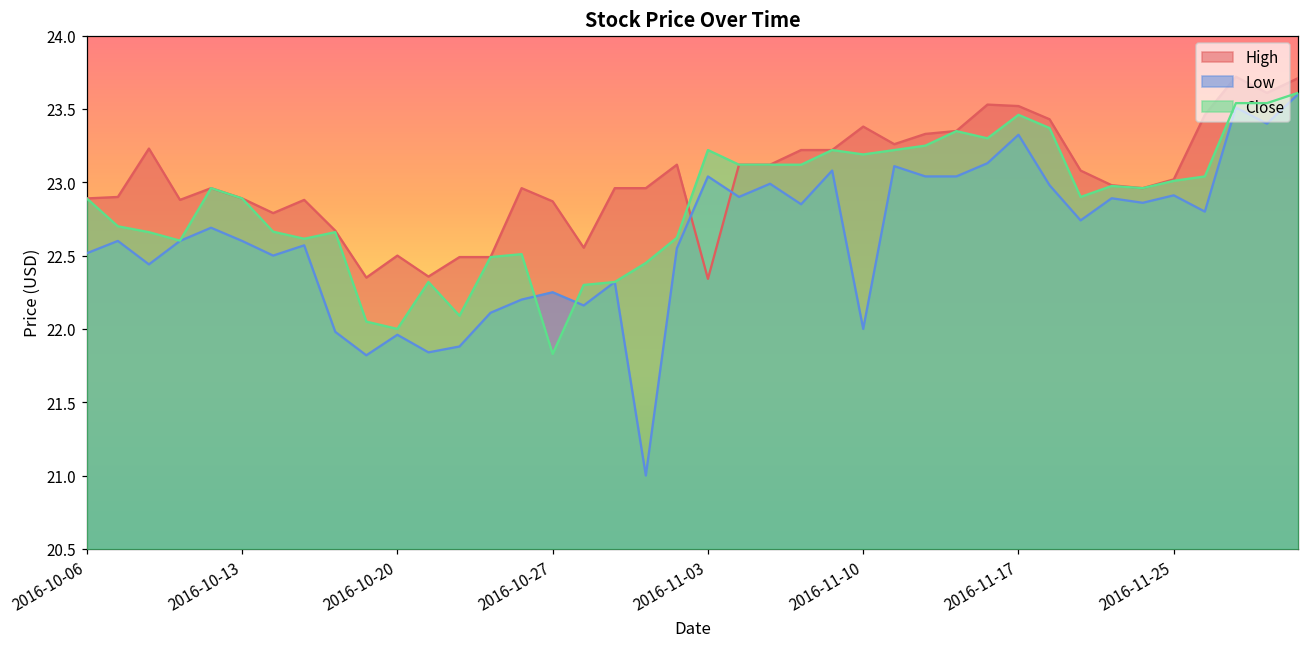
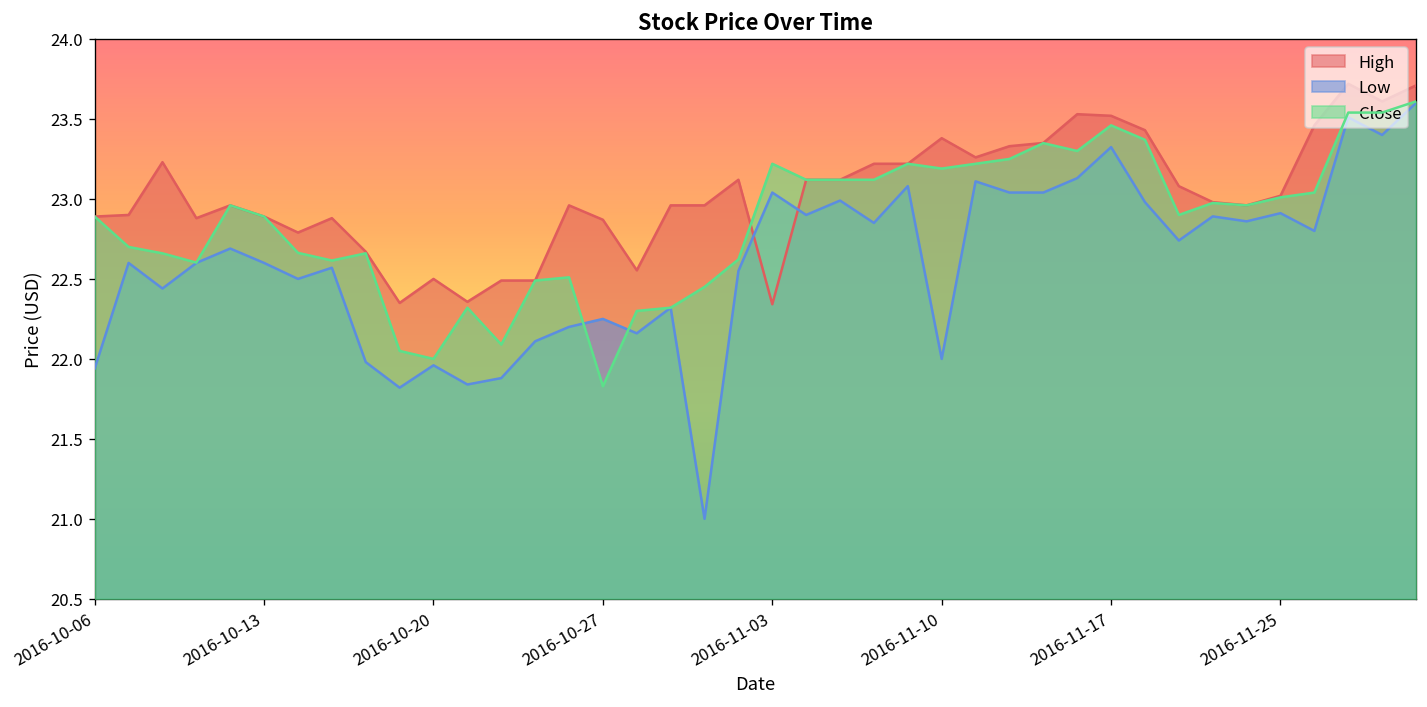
  {
    "High": {
      "2016-10-20": 22.50,
      "2016-10-27": 22.87,
      "2016-11-03": 22.34,
      "2016-11-10": 23.38,
      "2016-11-17": 23.52
    },
    "Low": {
-     "2016-10-06": 22.52,
+     "2016-10-06": 21.94,
      "2016-10-13": 22.60,
      "2016-10-20": 21.96,
      "2016-10-27": 22.25,
      "2016-11-03": 23.04,
      "2016-11-10": 22.00,
      "2016-11-17": 23.32,
      "2016-11-25": 22.91
    },
    "Close": {
      "2016-10-20": 22.00,
      "2016-10-27": 21.83,
      "2016-11-03": 23.22,
      "2016-11-10": 23.19,
      "2016-11-17": 23.46
    }
  }
